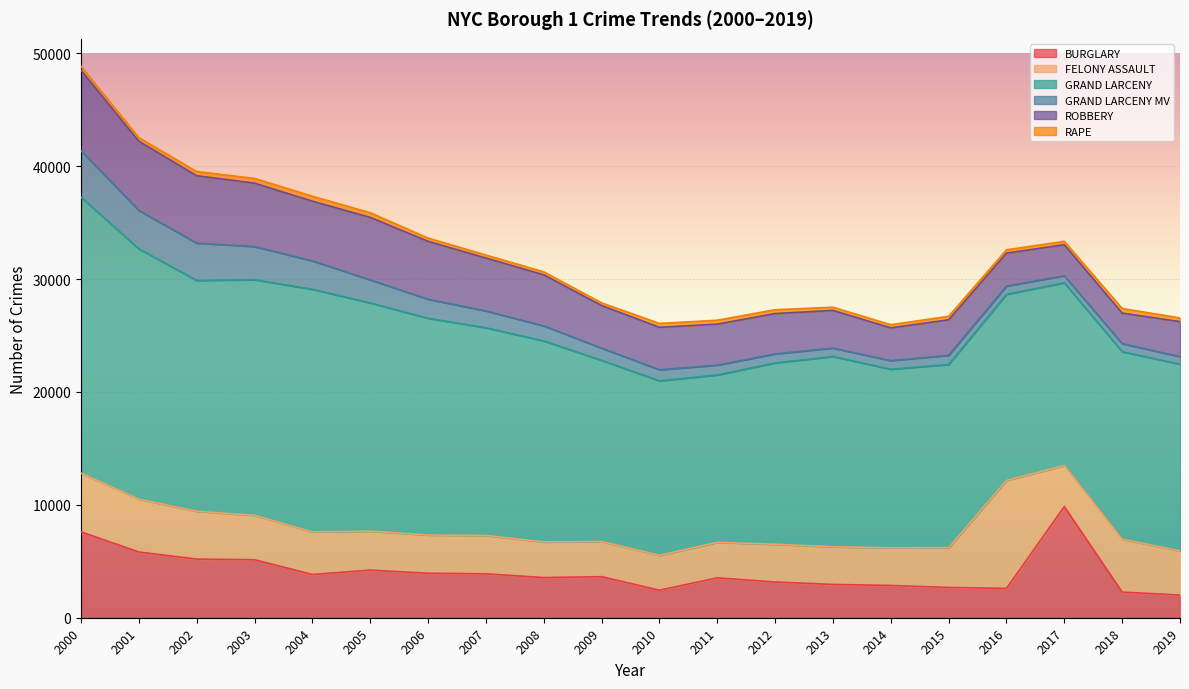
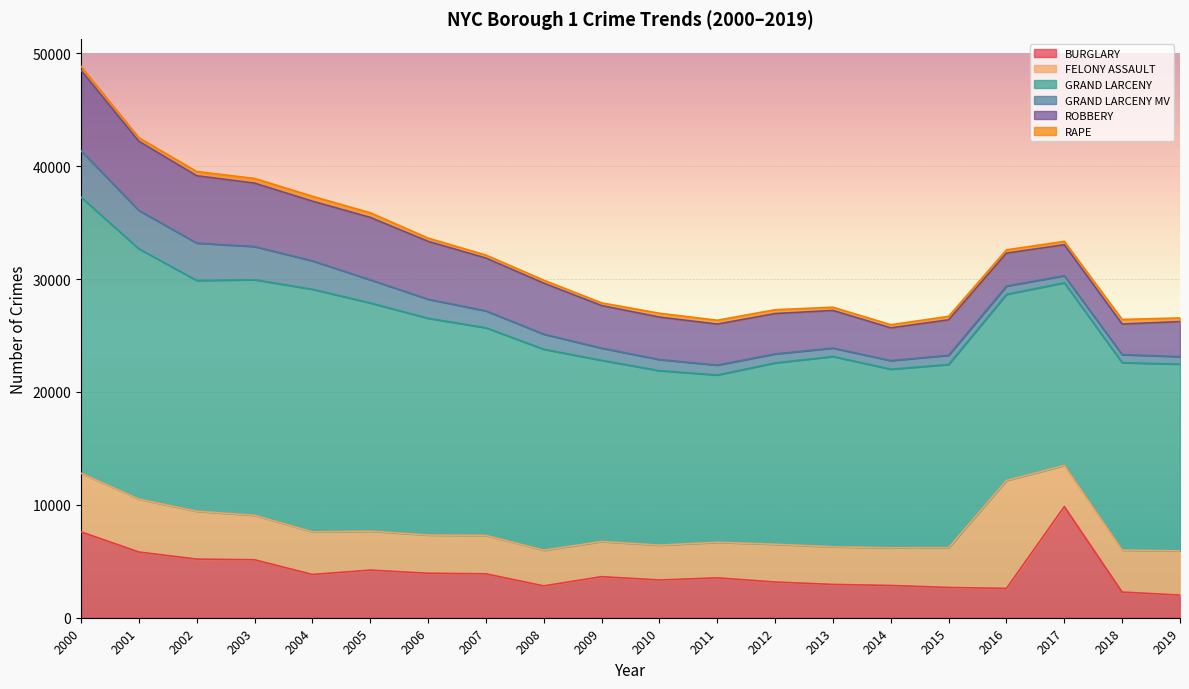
  {
    "BURGLARY": {
      "2000": 7600,
      "2001": 5800,
      "2002": 5200,
      "2003": 5100,
      "2004": 3800,
      "2005": 4200,
      "2006": 3900,
      "2007": 3900,
-     "2008": 3600,
+     "2008": 2800,
      "2009": 3600,
-     "2010": 2400,
+     "2010": 3300,
      "2011": 3500,
      "2012": 3200,
      "2013": 2900,
      "2014": 2900,
      "2015": 2700,
      "2016": 2600,
      "2017": 9800,
      "2018": 2300,
      "2019": 2000
    },
    "FELONY ASSAULT": {
      "2000": 5200,
      "2001": 4700,
      "2002": 4200,
      "2003": 3900,
      "2004": 3800,
      "2005": 3500,
      "2006": 3400,
      "2007": 3400,
      "2008": 3200,
      "2009": 3100,
      "2010": 3100,
      "2011": 3100,
      "2012": 3300,
      "2013": 3300,
      "2014": 3300,
      "2015": 3500,
      "2016": 9600,
      "2017": 3600,
-     "2018": 4700,
+     "2018": 3700,
      "2019": 3900
    },
    "ROBBERY": {
      "2000": 7100,
      "2001": 6100,
      "2002": 6000,
      "2003": 5600,
      "2004": 5300,
      "2005": 5500,
      "2006": 5100,
      "2007": 4700,
      "2008": 4500,
      "2009": 3800,
      "2010": 3800,
      "2011": 3600,
      "2012": 3600,
      "2013": 3300,
      "2014": 2900,
      "2015": 3100,
      "2016": 2900,
      "2017": 2700,
      "2018": 2700,
      "2019": 3100
    },
    "RAPE": {
      "2000": 300,
      "2001": 300,
      "2002": 400,
      "2003": 400,
      "2004": 400,
      "2005": 400,
      "2006": 300,
      "2007": 300,
      "2008": 300,
      "2009": 200,
      "2010": 300,
      "2011": 300,
      "2012": 300,
      "2013": 300,
      "2014": 300,
      "2015": 300,
      "2016": 300,
      "2017": 300,
      "2018": 400,
      "2019": 300
    }
  }
